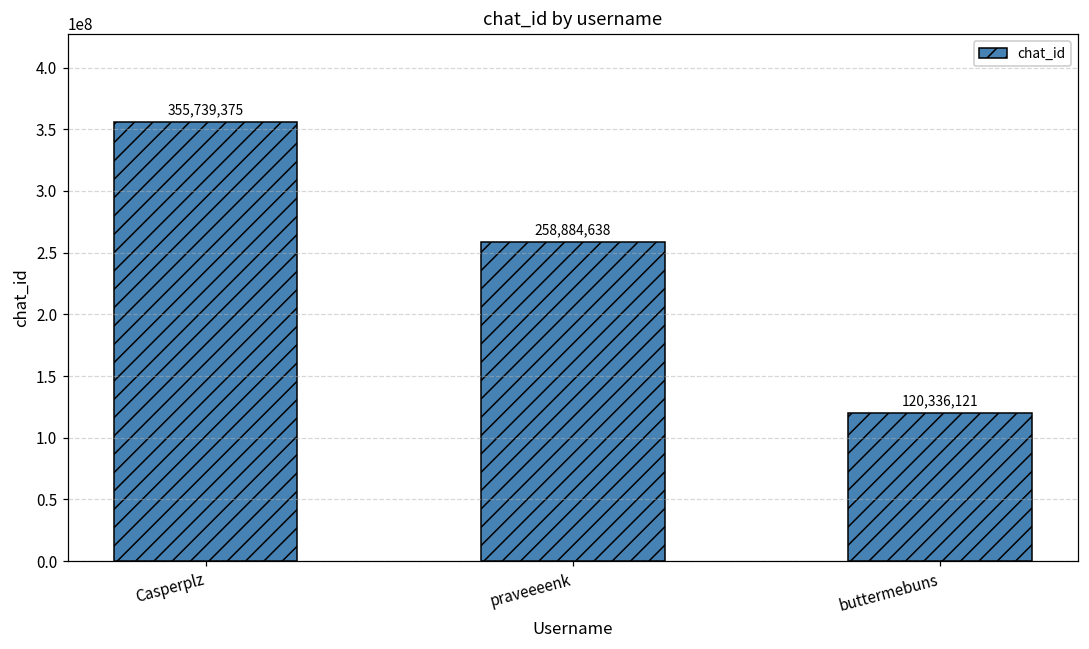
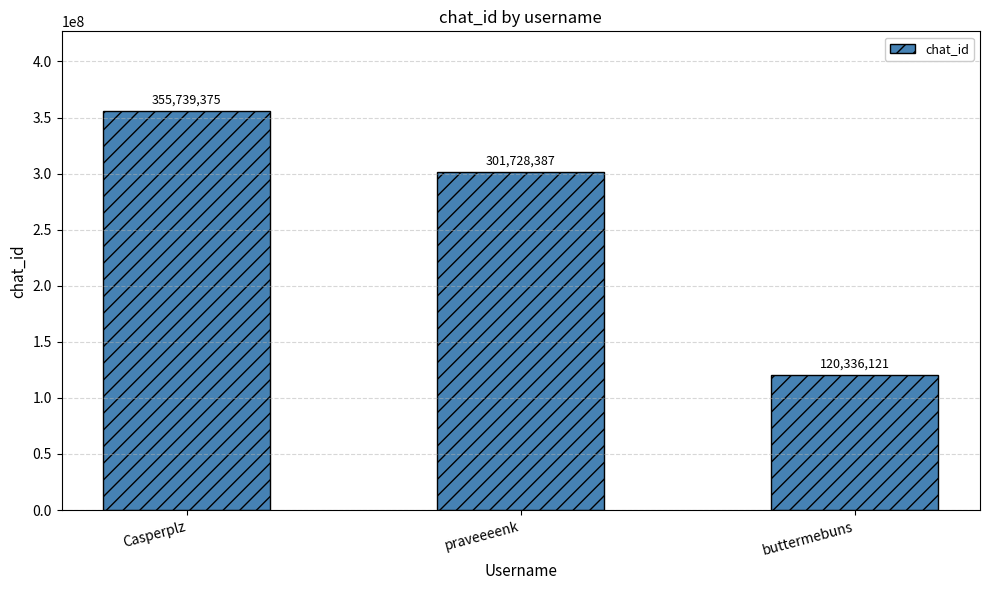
  {
    "Casperplz": "355,739,375",
-   "praveeeenk": "258,884,638",
+   "praveeeenk": "301,728,387",
    "buttermebuns": "120,336,121"
  }
